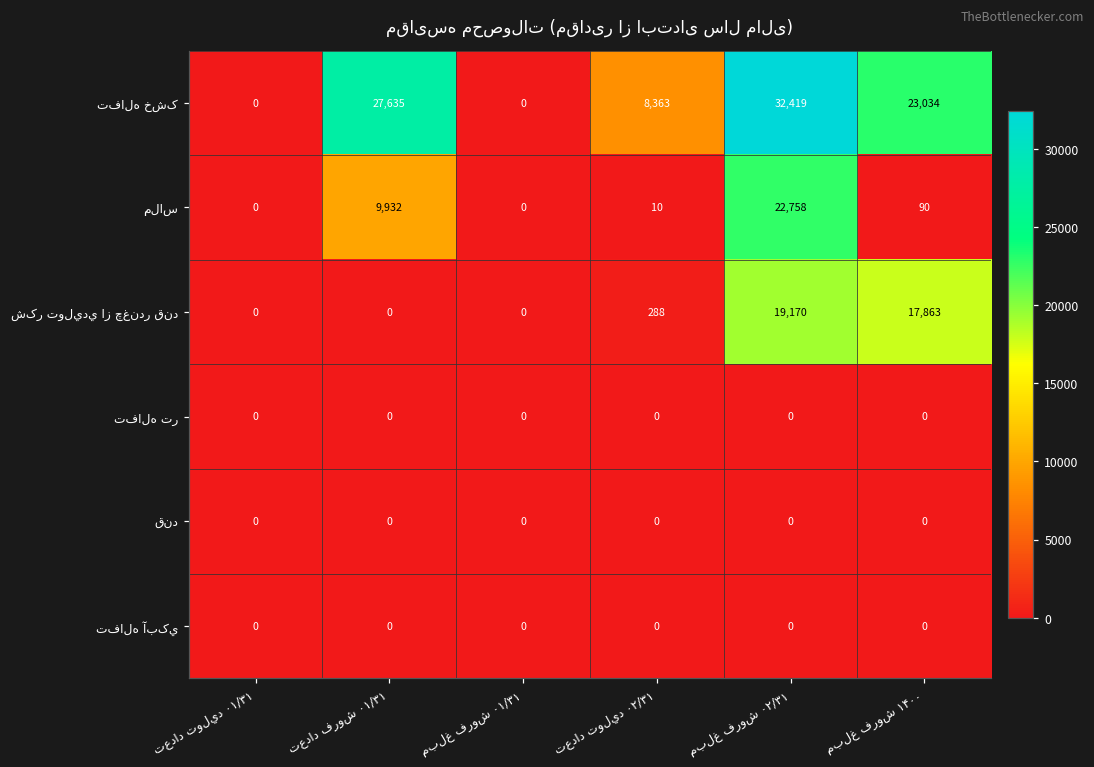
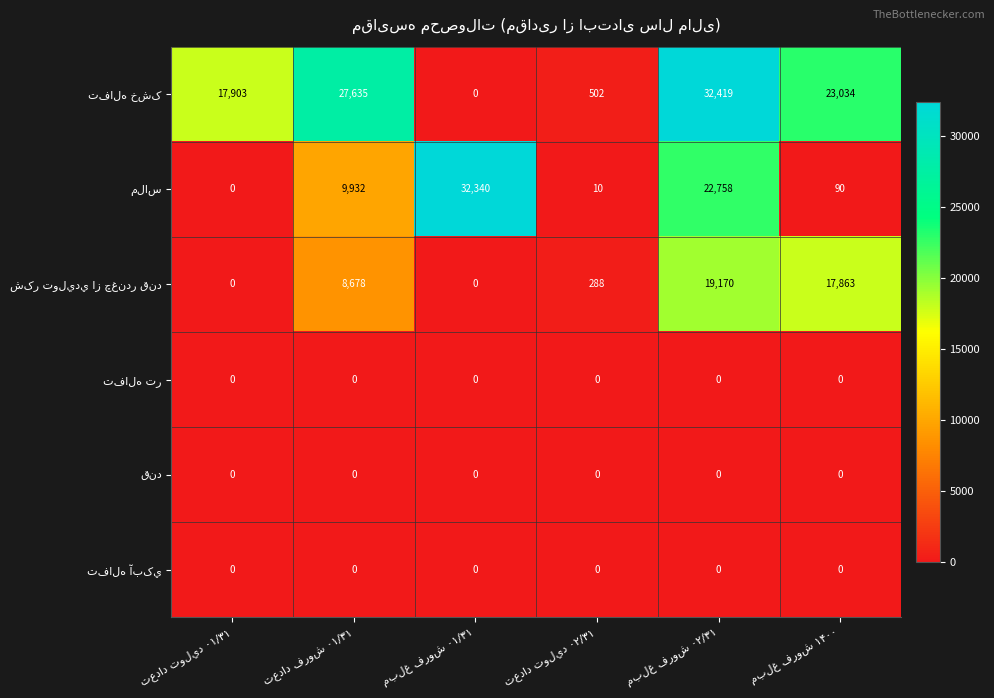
  {
    "تفاله خشک": {
-     "تعداد توليد ۰۱/۳۱": "0",
+     "تعداد توليد ۰۱/۳۱": "17,903",
      "تعداد فروش ۰۱/۳۱": "27,635",
      "مبلغ فروش ۰۱/۳۱": "0",
-     "تعداد توليد ۰۲/۳۱": "8,363",
+     "تعداد توليد ۰۲/۳۱": "502",
      "مبلغ فروش ۰۲/۳۱": "32,419",
      "مبلغ فروش ۱۴۰۰": "23,034"
    },
    "ملاس": {
      "تعداد توليد ۰۱/۳۱": "0",
      "تعداد فروش ۰۱/۳۱": "9,932",
-     "مبلغ فروش ۰۱/۳۱": "0",
+     "مبلغ فروش ۰۱/۳۱": "32,340",
      "تعداد توليد ۰۲/۳۱": "10",
      "مبلغ فروش ۰۲/۳۱": "22,758",
      "مبلغ فروش ۱۴۰۰": "90"
    },
    "شکر توليدي از چغندر قند": {
      "تعداد توليد ۰۱/۳۱": "0",
-     "تعداد فروش ۰۱/۳۱": "0",
+     "تعداد فروش ۰۱/۳۱": "8,678",
      "مبلغ فروش ۰۱/۳۱": "0",
      "تعداد توليد ۰۲/۳۱": "288",
      "مبلغ فروش ۰۲/۳۱": "19,170",
      "مبلغ فروش ۱۴۰۰": "17,863"
    },
    "تفاله تر": {
      "تعداد توليد ۰۱/۳۱": "0",
      "تعداد فروش ۰۱/۳۱": "0",
      "مبلغ فروش ۰۱/۳۱": "0",
      "تعداد توليد ۰۲/۳۱": "0",
      "مبلغ فروش ۰۲/۳۱": "0",
      "مبلغ فروش ۱۴۰۰": "0"
    },
    "قند": {
      "تعداد توليد ۰۱/۳۱": "0",
      "تعداد فروش ۰۱/۳۱": "0",
      "مبلغ فروش ۰۱/۳۱": "0",
      "تعداد توليد ۰۲/۳۱": "0",
      "مبلغ فروش ۰۲/۳۱": "0",
      "مبلغ فروش ۱۴۰۰": "0"
    },
    "تفاله آبکي": {
      "تعداد توليد ۰۱/۳۱": "0",
      "تعداد فروش ۰۱/۳۱": "0",
      "مبلغ فروش ۰۱/۳۱": "0",
      "تعداد توليد ۰۲/۳۱": "0",
      "مبلغ فروش ۰۲/۳۱": "0",
      "مبلغ فروش ۱۴۰۰": "0"
    }
  }
